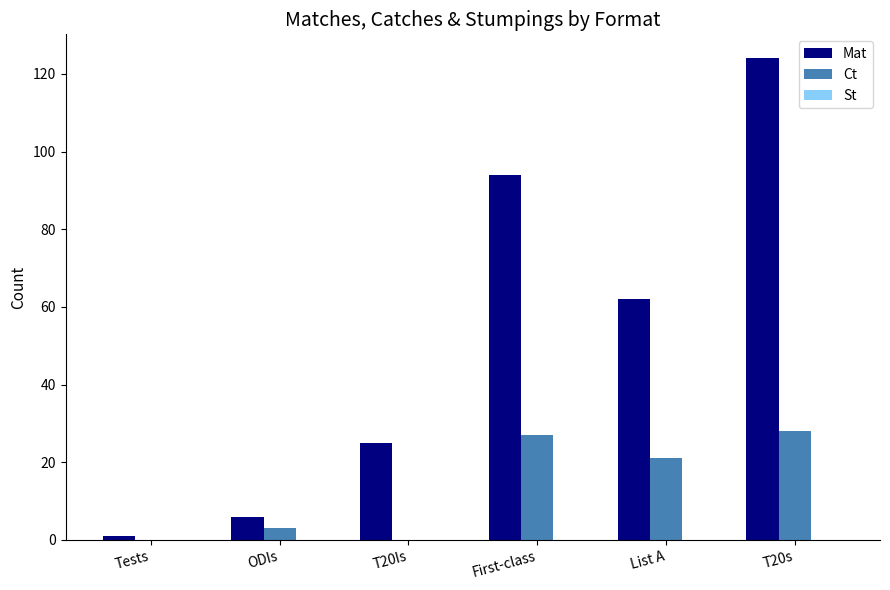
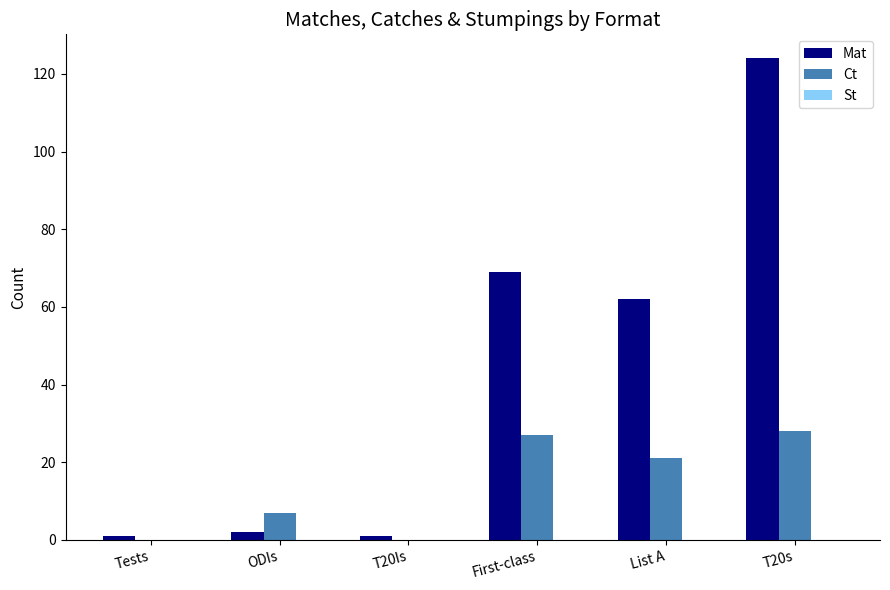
  {
    "Mat": {
      "Tests": 1,
-     "ODIs": 6,
-     "T20Is": 25,
-     "First-class": 94,
+     "ODIs": 2,
+     "T20Is": 1,
+     "First-class": 69,
      "List A": 62,
      "T20s": 124
    },
    "Ct": {
      "Tests": 0,
-     "ODIs": 3,
+     "ODIs": 7,
      "T20Is": 0,
      "First-class": 27,
      "List A": 21,
      "T20s": 28
    },
    "St": {
      "Tests": 0,
      "ODIs": 0,
      "T20Is": 0,
      "First-class": 0,
      "List A": 0,
      "T20s": 0
    }
  }
